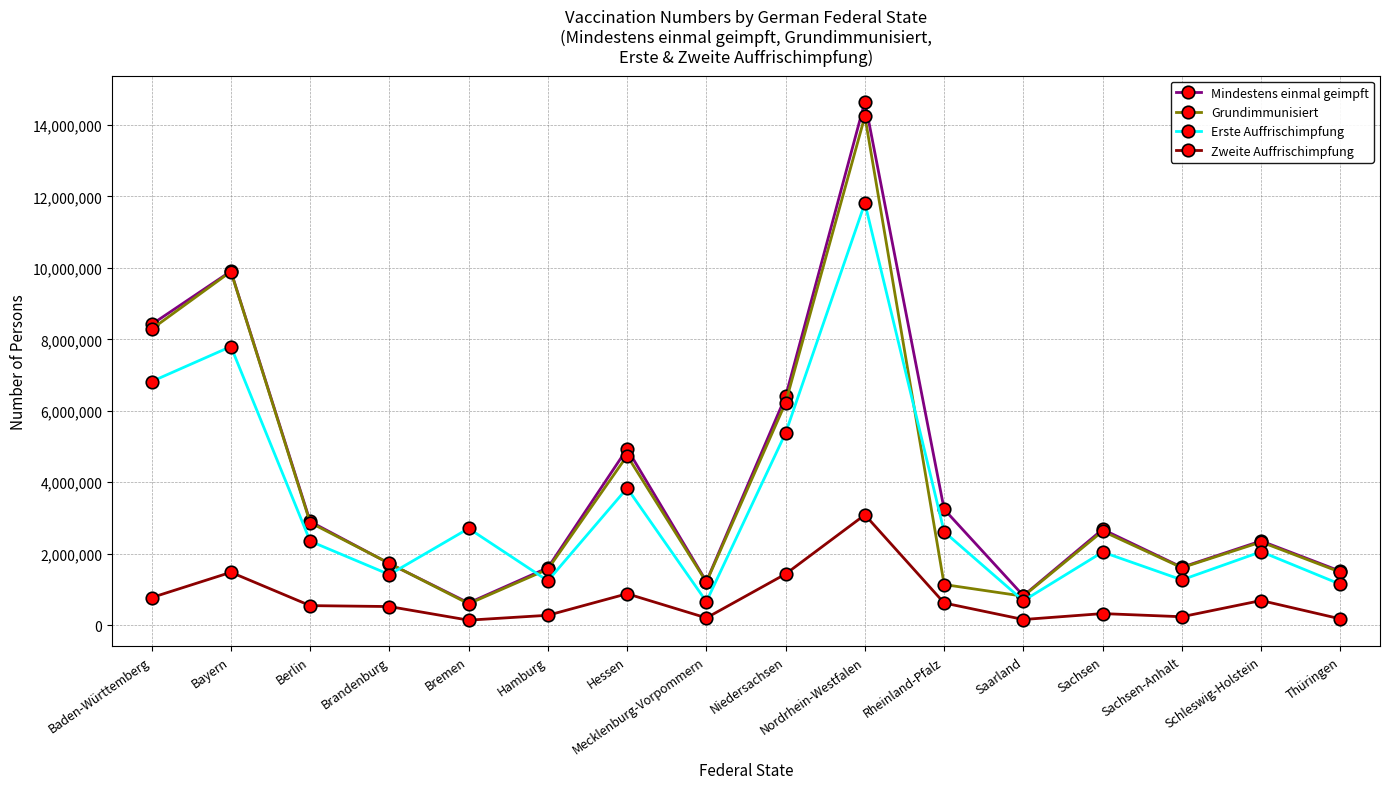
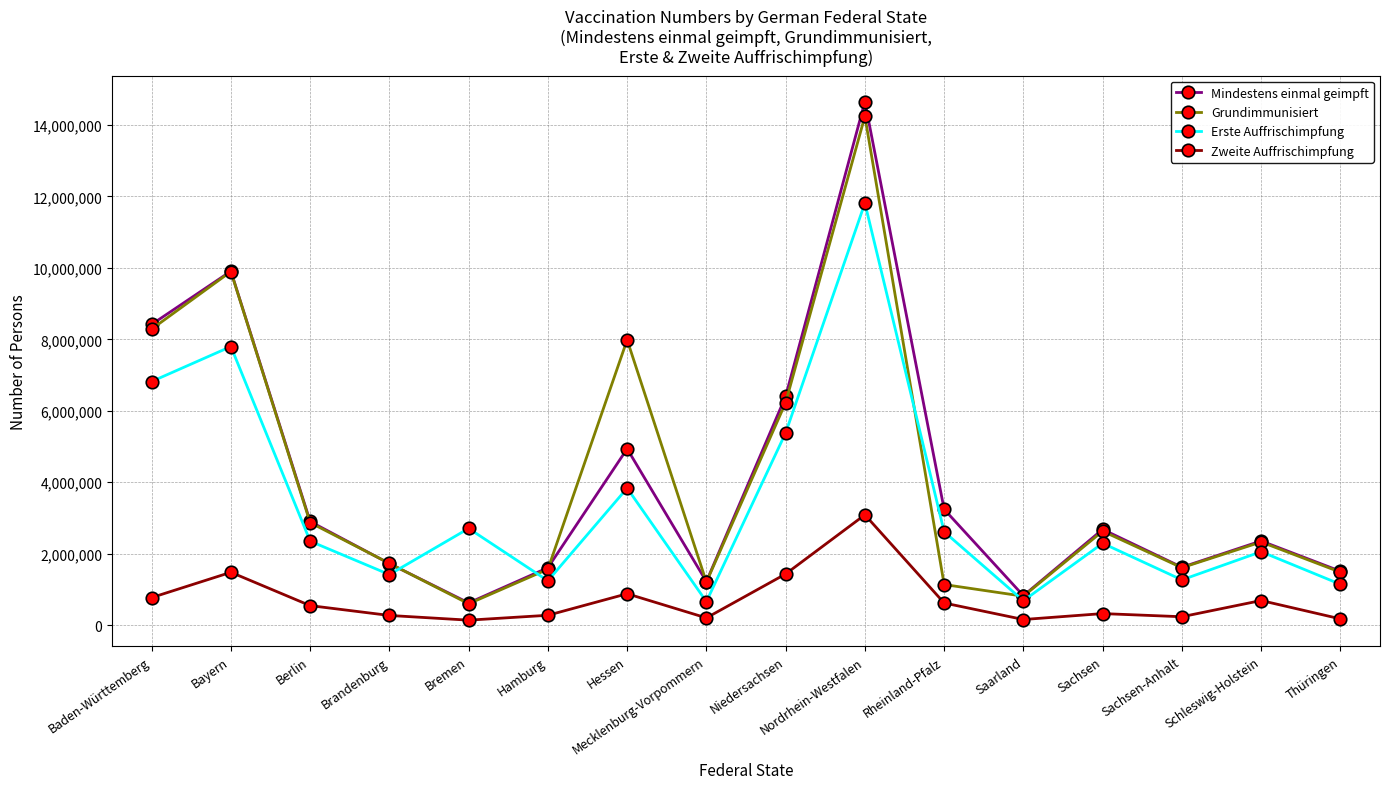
  {
    "Mindestens einmal geimpft": {
      "Baden-Württemberg": "8,400,000",
      "Hessen": "4,900,000",
      "Niedersachsen": "6,400,000",
      "Nordrhein-Westfalen": "14,700,000",
      "Rheinland-Pfalz": "3,200,000"
    },
    "Grundimmunisiert": {
      "Baden-Württemberg": "8,300,000",
-     "Hessen": "4,700,000",
+     "Hessen": "8,000,000",
      "Niedersachsen": "6,200,000",
      "Nordrhein-Westfalen": "14,200,000",
      "Rheinland-Pfalz": "1,100,000"
    },
    "Erste Auffrischimpfung": {
      "Baden-Württemberg": "6,800,000",
      "Bayern": "7,800,000",
      "Berlin": "2,300,000",
      "Brandenburg": "1,400,000",
      "Bremen": "2,700,000",
      "Hamburg": "1,200,000",
      "Hessen": "3,800,000",
      "Mecklenburg-Vorpommern": "700,000",
      "Niedersachsen": "5,400,000",
      "Nordrhein-Westfalen": "11,800,000",
      "Rheinland-Pfalz": "2,600,000",
      "Saarland": "700,000",
-     "Sachsen": "2,000,000",
+     "Sachsen": "2,300,000",
      "Sachsen-Anhalt": "1,300,000",
      "Schleswig-Holstein": "2,100,000",
      "Thüringen": "1,100,000"
    },
    "Zweite Auffrischimpfung": {
      "Baden-Württemberg": "800,000",
      "Bayern": "1,500,000",
      "Berlin": "500,000",
-     "Brandenburg": "500,000",
+     "Brandenburg": "300,000",
      "Bremen": "100,000",
      "Hamburg": "300,000",
      "Hessen": "900,000",
      "Mecklenburg-Vorpommern": "200,000",
      "Niedersachsen": "1,400,000",
      "Nordrhein-Westfalen": "3,100,000",
      "Rheinland-Pfalz": "600,000",
      "Saarland": "200,000",
      "Sachsen": "300,000",
      "Sachsen-Anhalt": "200,000",
      "Schleswig-Holstein": "700,000",
      "Thüringen": "200,000"
    }
  }
